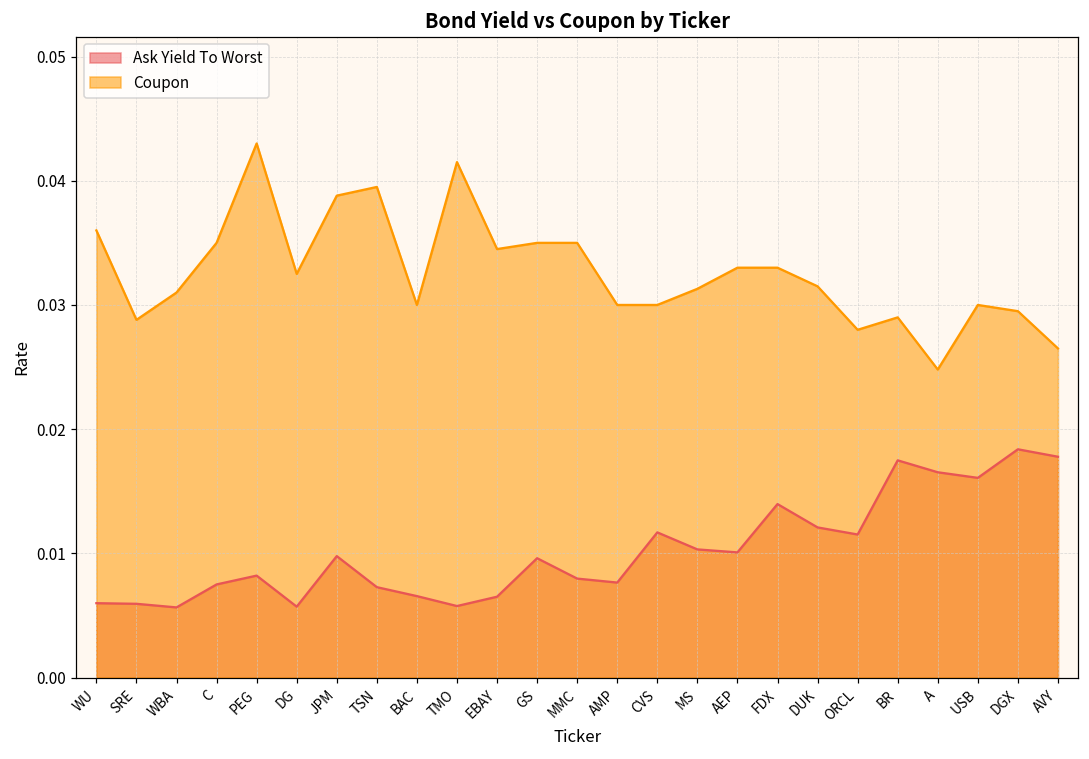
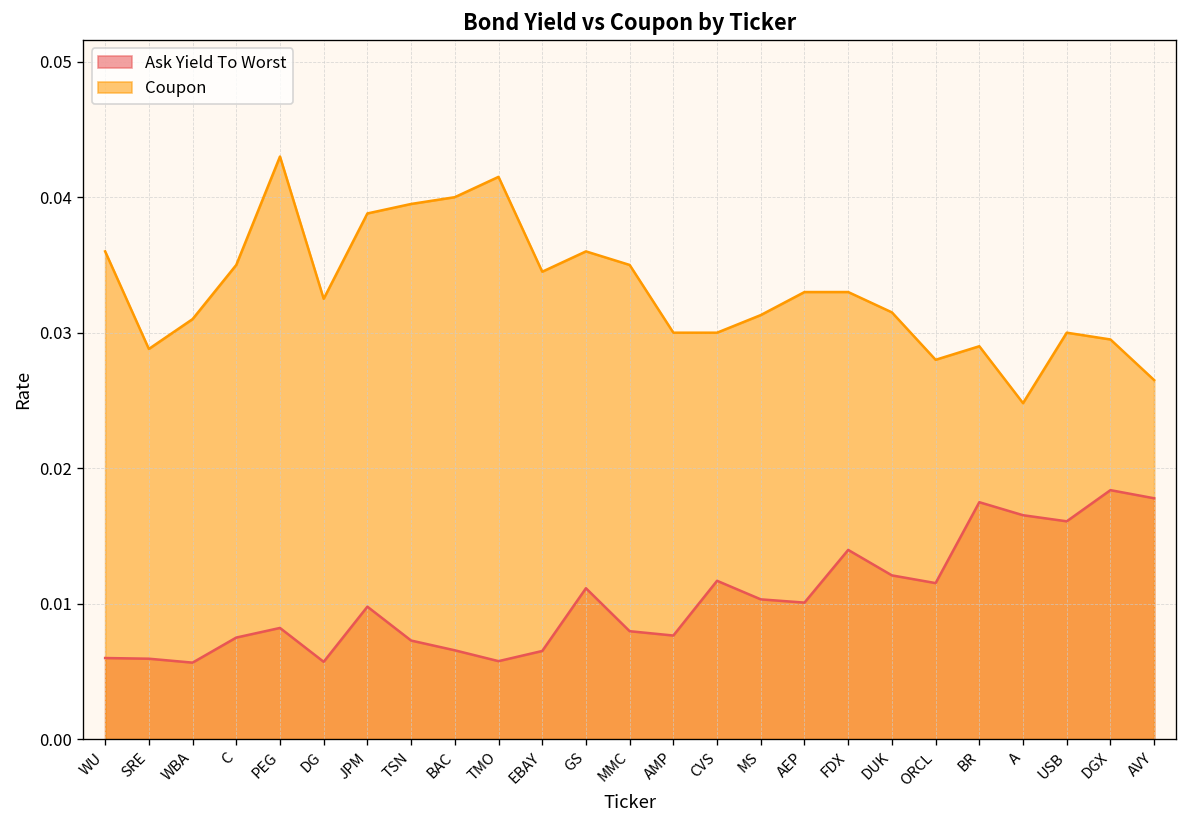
  {
    "Ask Yield To Worst": {
      "WU": 0.0060,
      "SRE": 0.0059,
      "WBA": 0.0057,
      "C": 0.0075,
      "PEG": 0.0082,
      "DG": 0.0057,
      "JPM": 0.0098,
      "TSN": 0.0073,
      "BAC": 0.0066,
      "TMO": 0.0058,
      "EBAY": 0.0065,
-     "GS": 0.0096,
+     "GS": 0.0111,
      "MMC": 0.0080,
      "AMP": 0.0077,
      "CVS": 0.0117,
      "MS": 0.0103,
      "AEP": 0.0101,
      "FDX": 0.0140,
      "DUK": 0.0121,
      "ORCL": 0.0115,
      "BR": 0.0175,
      "A": 0.0165,
      "USB": 0.0161,
      "DGX": 0.0184,
      "AVY": 0.0178
    },
    "Coupon": {
      "WU": 0.036,
      "SRE": 0.029,
      "WBA": 0.031,
      "C": 0.035,
      "PEG": 0.043,
      "DG": 0.0325,
      "JPM": 0.039,
      "TSN": 0.0395,
-     "BAC": 0.03,
+     "BAC": 0.04,
      "TMO": 0.0415,
      "EBAY": 0.0345,
-     "GS": 0.035,
+     "GS": 0.036,
      "MMC": 0.035,
      "AMP": 0.030,
      "CVS": 0.030,
      "MS": 0.0313,
      "AEP": 0.033,
      "FDX": 0.033,
      "DUK": 0.0315,
      "ORCL": 0.028,
      "BR": 0.029,
      "A": 0.025,
      "USB": 0.030,
      "DGX": 0.0295,
      "AVY": 0.0265
    }
  }
